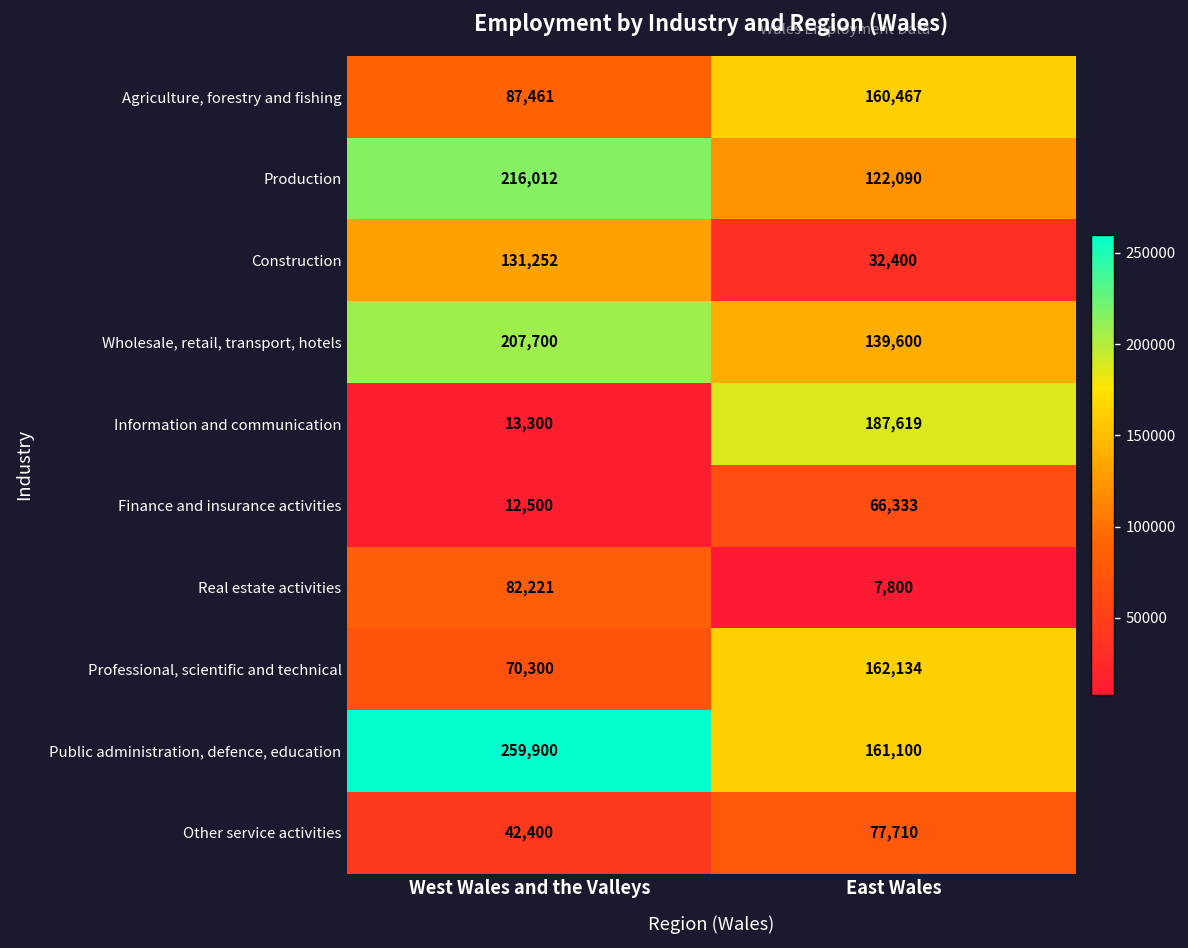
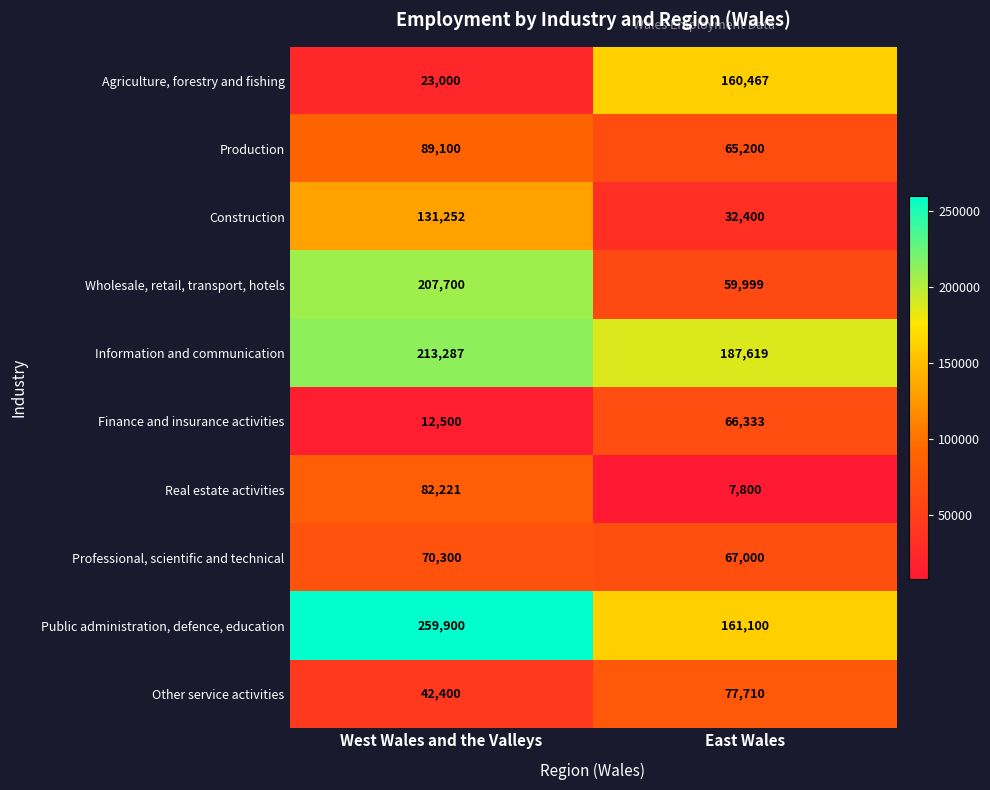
  {
    "Agriculture, forestry and fishing": {
-     "West Wales and the Valleys": "87,461",
+     "West Wales and the Valleys": "23,000",
      "East Wales": "160,467"
    },
    "Production": {
-     "West Wales and the Valleys": "216,012",
-     "East Wales": "122,090"
+     "West Wales and the Valleys": "89,100",
+     "East Wales": "65,200"
    },
    "Construction": {
      "West Wales and the Valleys": "131,252",
      "East Wales": "32,400"
    },
    "Wholesale, retail, transport, hotels": {
      "West Wales and the Valleys": "207,700",
-     "East Wales": "139,600"
+     "East Wales": "59,999"
    },
    "Information and communication": {
-     "West Wales and the Valleys": "13,300",
+     "West Wales and the Valleys": "213,287",
      "East Wales": "187,619"
    },
    "Finance and insurance activities": {
      "West Wales and the Valleys": "12,500",
      "East Wales": "66,333"
    },
    "Real estate activities": {
      "West Wales and the Valleys": "82,221",
      "East Wales": "7,800"
    },
    "Professional, scientific and technical": {
      "West Wales and the Valleys": "70,300",
-     "East Wales": "162,134"
+     "East Wales": "67,000"
    },
    "Public administration, defence, education": {
      "West Wales and the Valleys": "259,900",
      "East Wales": "161,100"
    },
    "Other service activities": {
      "West Wales and the Valleys": "42,400",
      "East Wales": "77,710"
    }
  }
